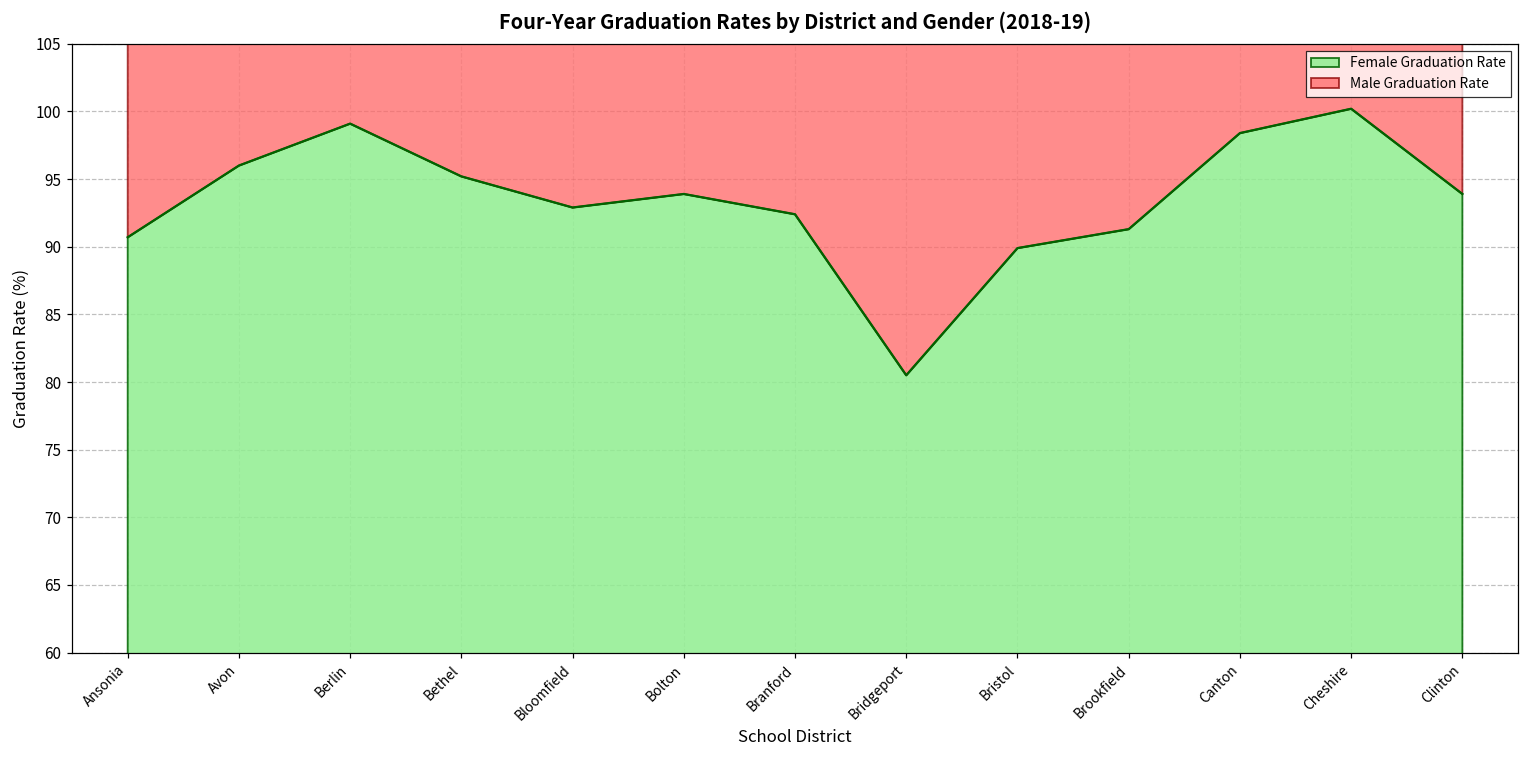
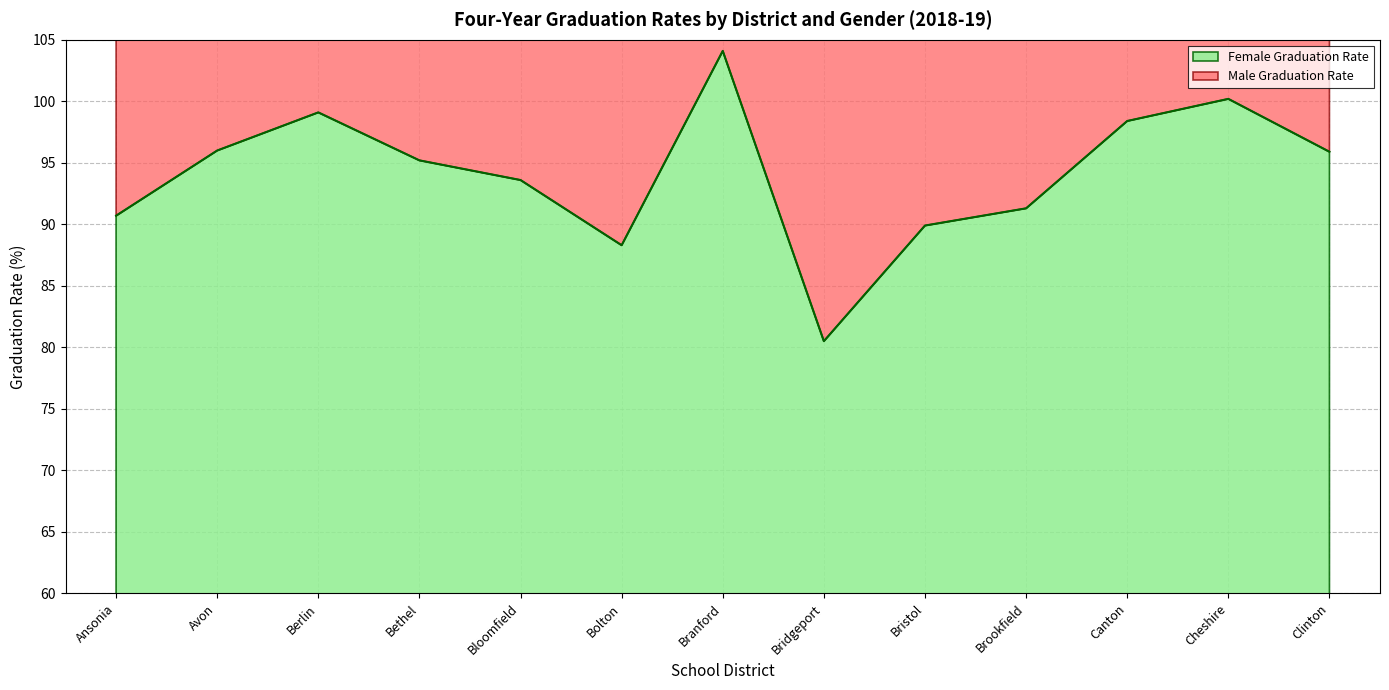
  {
    "Female Graduation Rate": {
      "Ansonia": 90.7,
      "Avon": 96.0,
      "Berlin": 99.1,
      "Bethel": 95.2,
-     "Bloomfield": 92.9,
-     "Bolton": 93.9,
-     "Branford": 92.4,
+     "Bloomfield": 93.6,
+     "Bolton": 88.3,
+     "Branford": 104.1,
      "Bridgeport": 80.5,
      "Bristol": 89.9,
      "Brookfield": 91.3,
      "Canton": 98.4,
      "Cheshire": 100.2,
-     "Clinton": 93.9
+     "Clinton": 95.9
    }
  }
